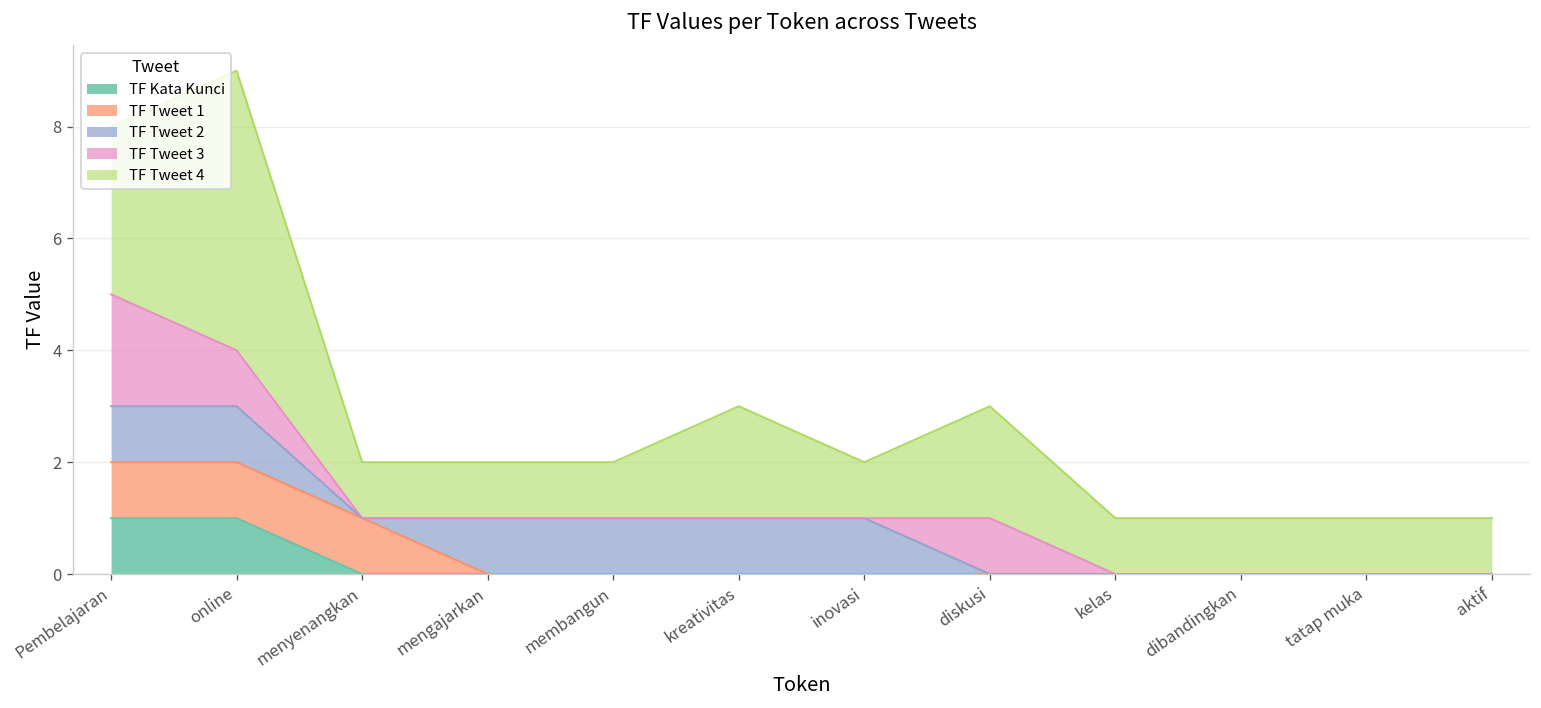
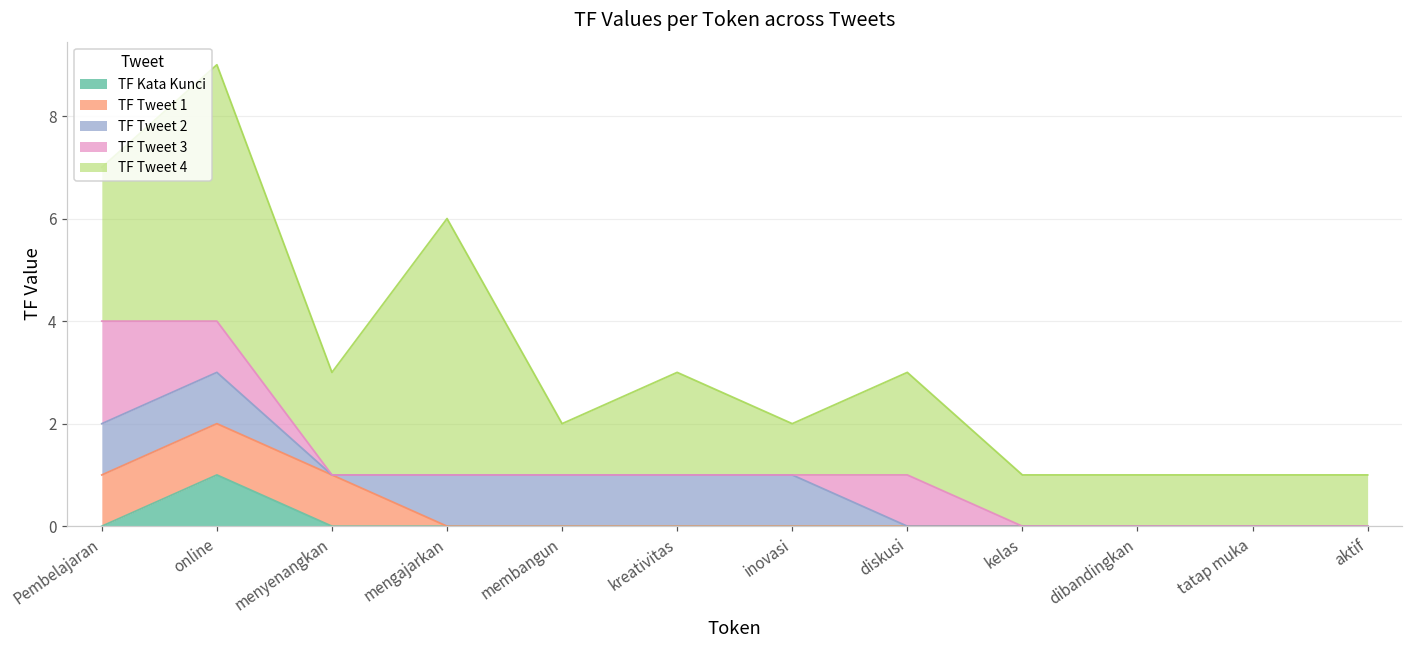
  {
    "TF Kata Kunci": {
-     "Pembelajaran": 1,
+     "Pembelajaran": 0,
      "online": 1,
      "menyenangkan": 0
    },
    "TF Tweet 1": {
      "online": 2
    },
    "TF Tweet 2": {
      "online": 3
    },
    "TF Tweet 3": {
      "Pembelajaran": 2,
      "online": 1,
      "diskusi": 1
    },
    "TF Tweet 4": {
      "online": 5,
-     "menyenangkan": 1,
-     "mengajarkan": 1,
+     "menyenangkan": 2,
+     "mengajarkan": 5,
      "membangun": 1,
      "kreativitas": 2,
      "inovasi": 1,
      "diskusi": 2,
      "kelas": 1,
      "dibandingkan": 1,
      "tatap muka": 1,
      "aktif": 1
    }
  }
